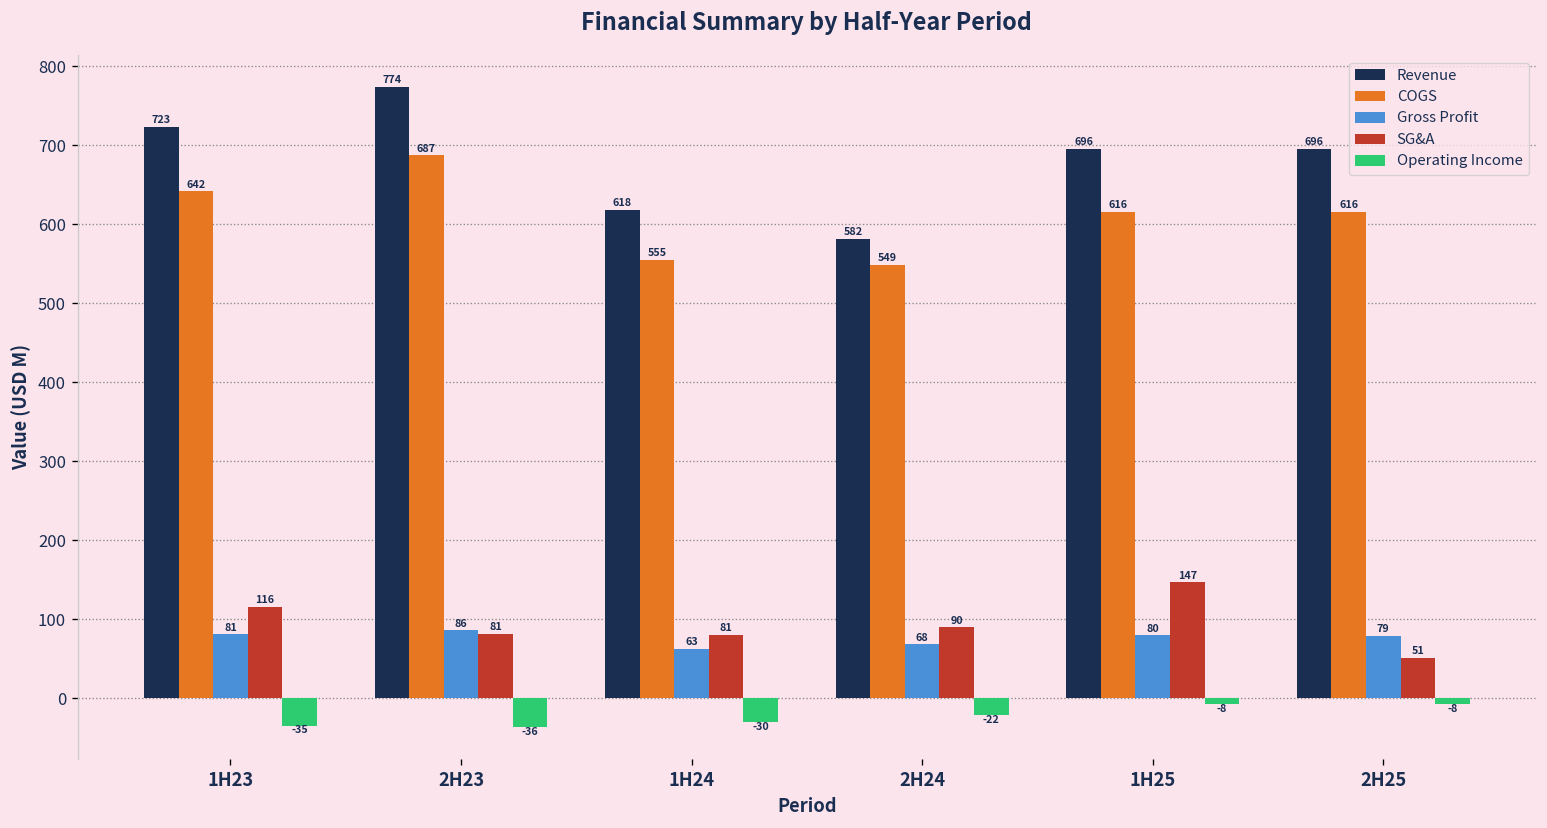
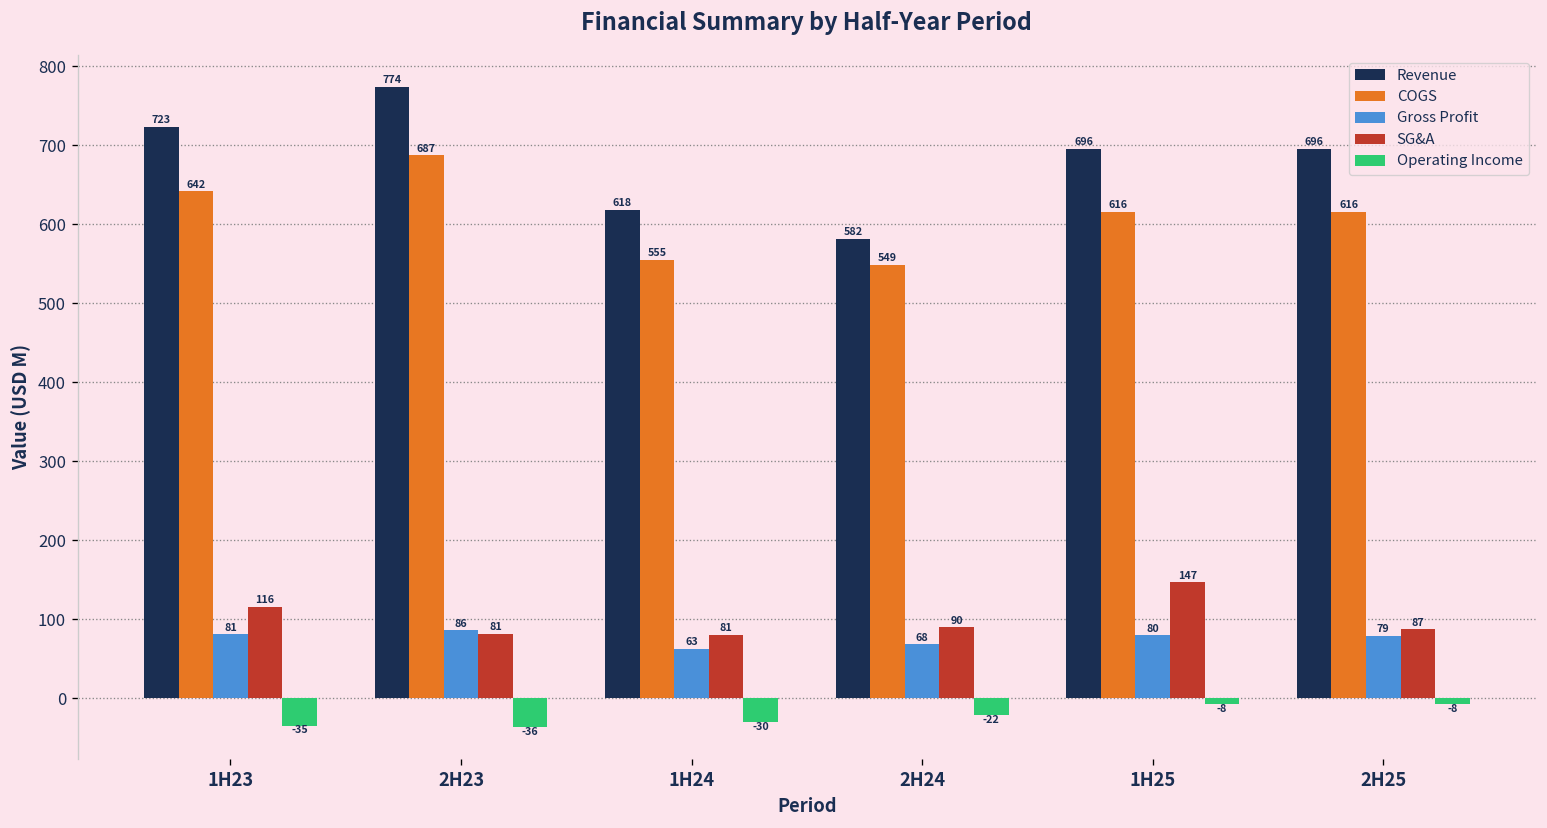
  {
    "Revenue": {
      "1H23": 723,
      "2H23": 774,
      "1H24": 618,
      "2H24": 582,
      "1H25": 696,
      "2H25": 696
    },
    "COGS": {
      "1H23": 642,
      "2H23": 687,
      "1H24": 555,
      "2H24": 549,
      "1H25": 616,
      "2H25": 616
    },
    "Gross Profit": {
      "1H23": 81,
      "2H23": 86,
      "1H24": 63,
      "2H24": 68,
      "1H25": 80,
      "2H25": 79
    },
    "SG&A": {
      "1H23": 116,
      "2H23": 81,
      "1H24": 81,
      "2H24": 90,
      "1H25": 147,
-     "2H25": 51
+     "2H25": 87
    },
    "Operating Income": {
      "1H23": -35,
      "2H23": -36,
      "1H24": -30,
      "2H24": -22,
      "1H25": -8,
      "2H25": -8
    }
  }
